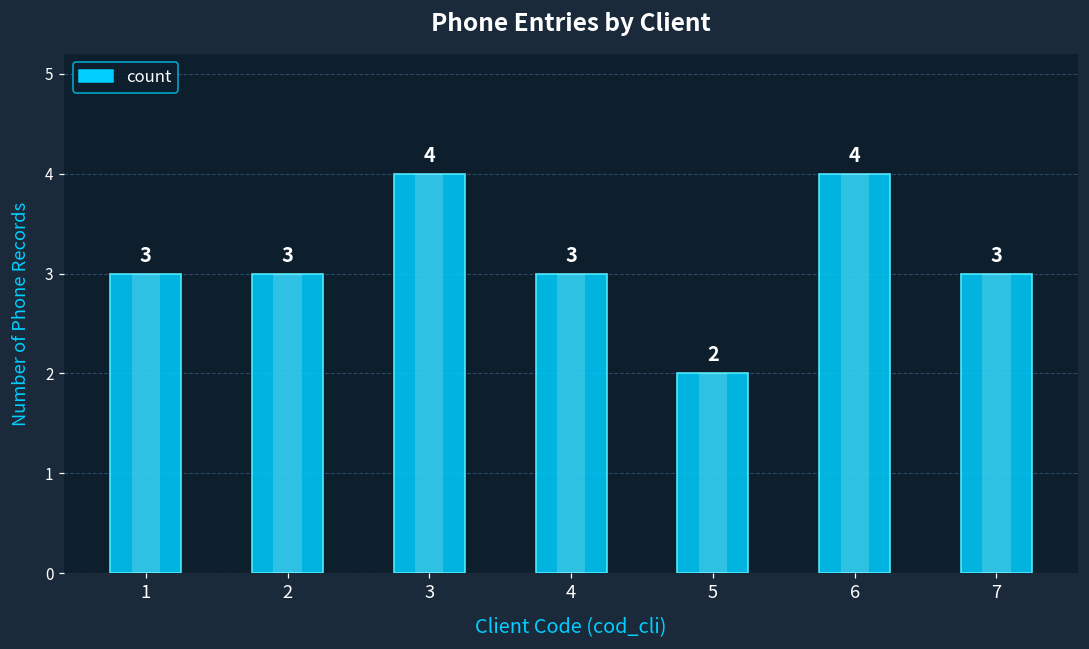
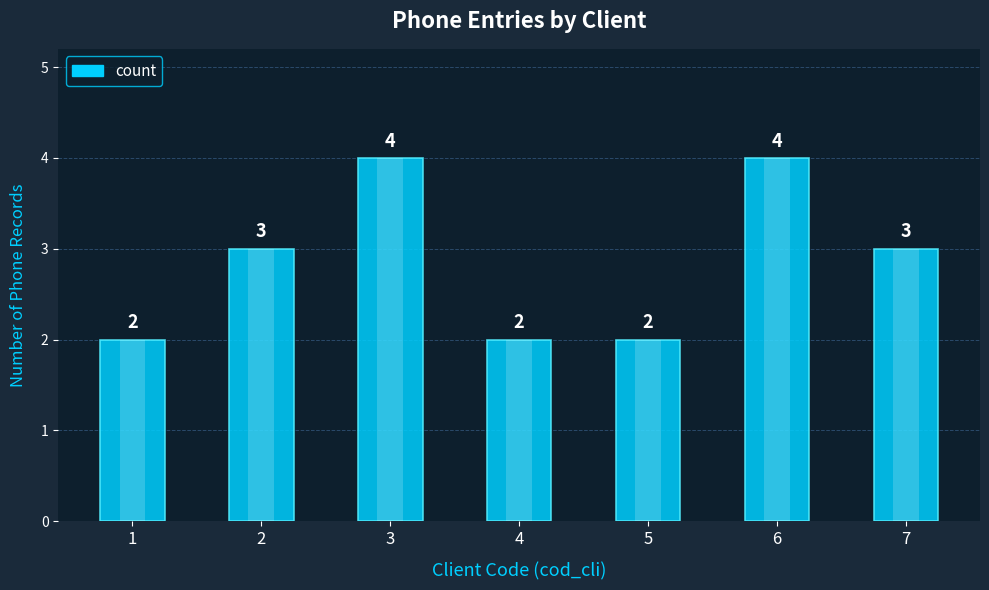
  {
    "count": {
-     "1": 3,
+     "1": 2,
      "2": 3,
      "3": 4,
-     "4": 3,
+     "4": 2,
      "5": 2,
      "6": 4,
      "7": 3
    }
  }
